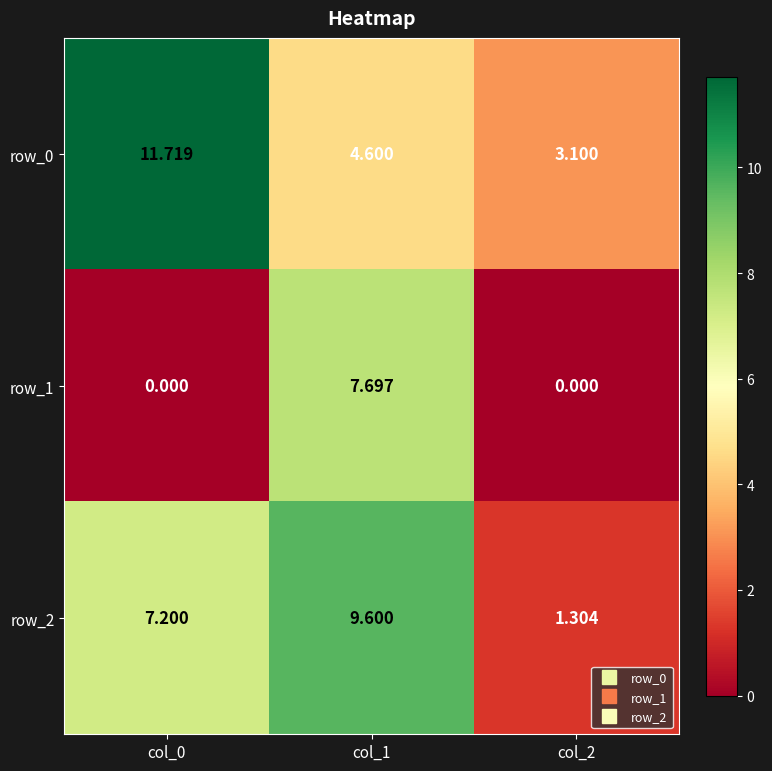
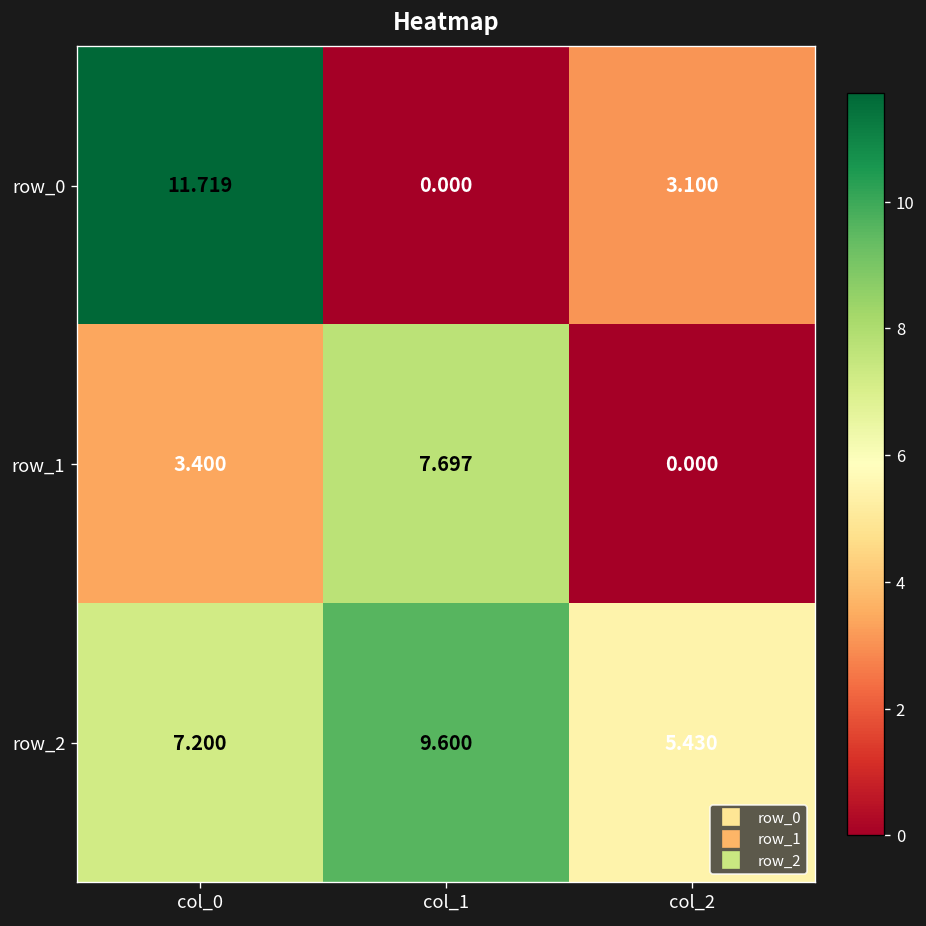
  {
    "row_0": {
      "col_0": 11.719,
-     "col_1": 4.600,
+     "col_1": 0.000,
      "col_2": 3.100
    },
    "row_1": {
-     "col_0": 0.000,
+     "col_0": 3.400,
      "col_1": 7.697,
      "col_2": 0.000
    },
    "row_2": {
      "col_0": 7.200,
      "col_1": 9.600,
-     "col_2": 1.304
+     "col_2": 5.430
    }
  }
